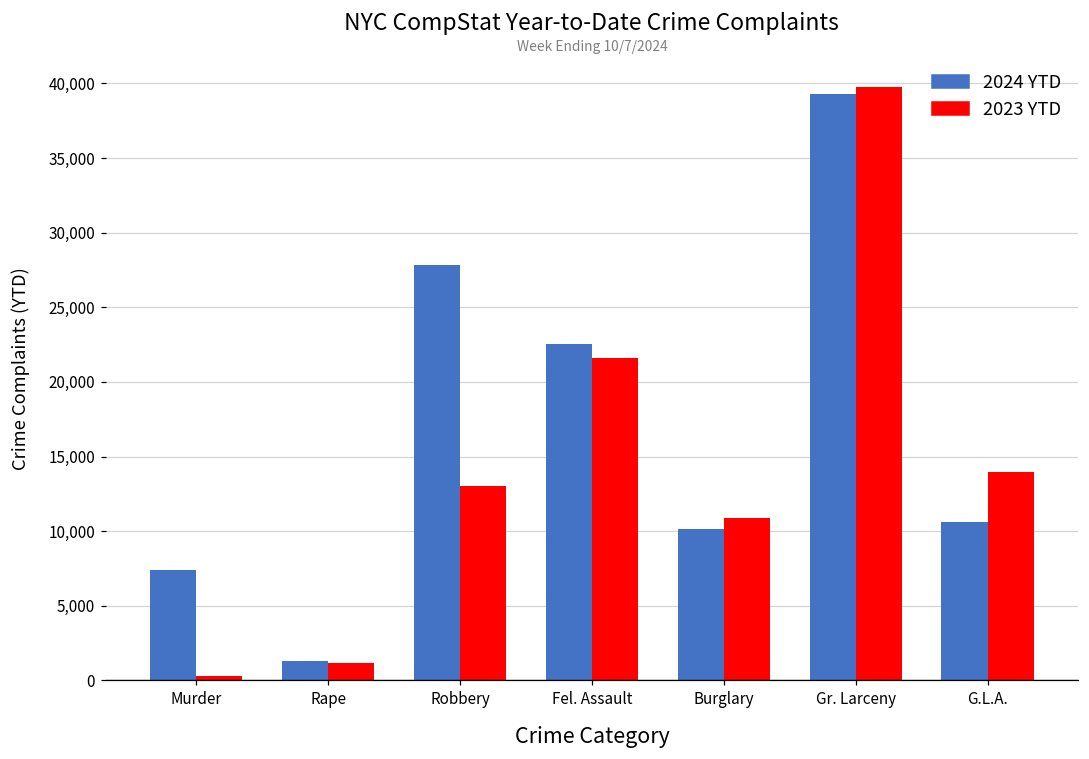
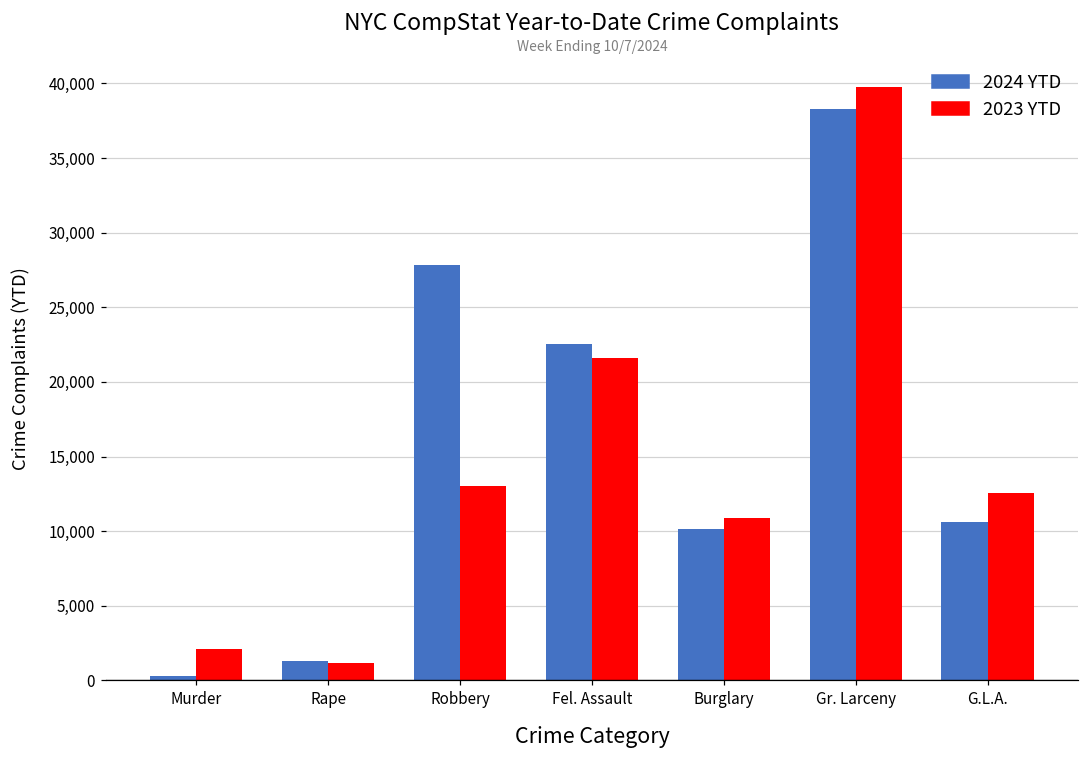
  {
    "2024 YTD": {
-     "Murder": "7,400",
+     "Murder": "300",
      "Rape": "1,300",
      "Robbery": "27,800",
      "Fel. Assault": "22,500",
      "Burglary": "10,100",
-     "Gr. Larceny": "39,300",
+     "Gr. Larceny": "38,300",
      "G.L.A.": "10,600"
    },
    "2023 YTD": {
-     "Murder": "300",
+     "Murder": "2,100",
      "Rape": "1,100",
      "Robbery": "13,000",
      "Fel. Assault": "21,600",
      "Burglary": "10,900",
      "Gr. Larceny": "39,800",
-     "G.L.A.": "14,000"
+     "G.L.A.": "12,600"
    }
  }
